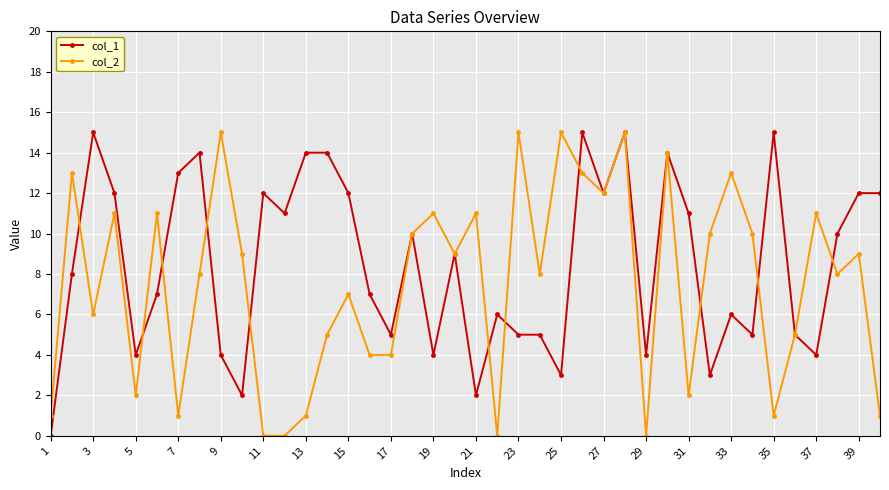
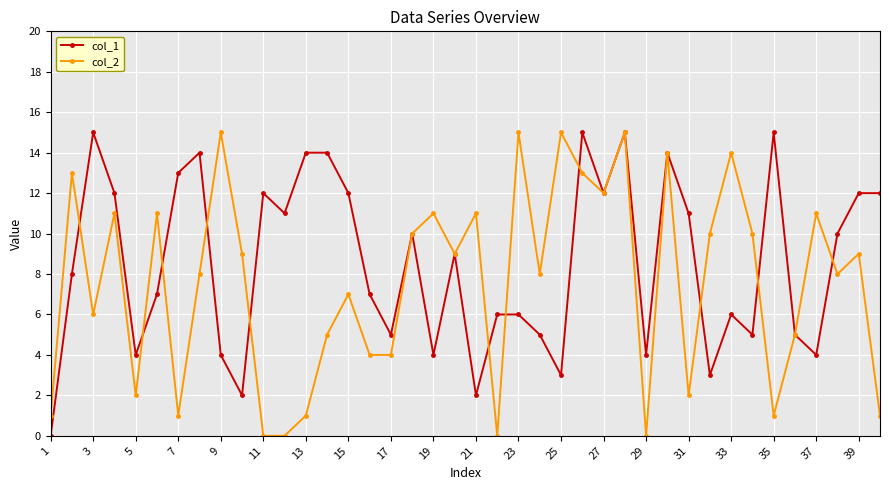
  {
    "col_1": {
      "1": 0,
      "3": 15,
      "5": 4,
      "7": 13,
      "9": 4,
      "11": 12,
      "13": 14,
      "15": 12,
      "17": 5,
      "19": 4,
      "21": 2,
-     "23": 5,
+     "23": 6,
      "25": 3,
      "29": 4,
      "31": 11,
      "33": 6,
      "35": 15,
      "37": 4,
      "39": 12
    },
    "col_2": {
      "1": 1,
      "3": 6,
      "5": 2,
      "7": 1,
      "9": 15,
      "11": 0,
      "13": 1,
      "15": 7,
      "17": 4,
      "19": 11,
      "21": 11,
      "23": 15,
      "25": 15,
      "29": 0,
      "31": 2,
-     "33": 13,
+     "33": 14,
      "35": 1,
      "37": 11,
      "39": 9
    }
  }
